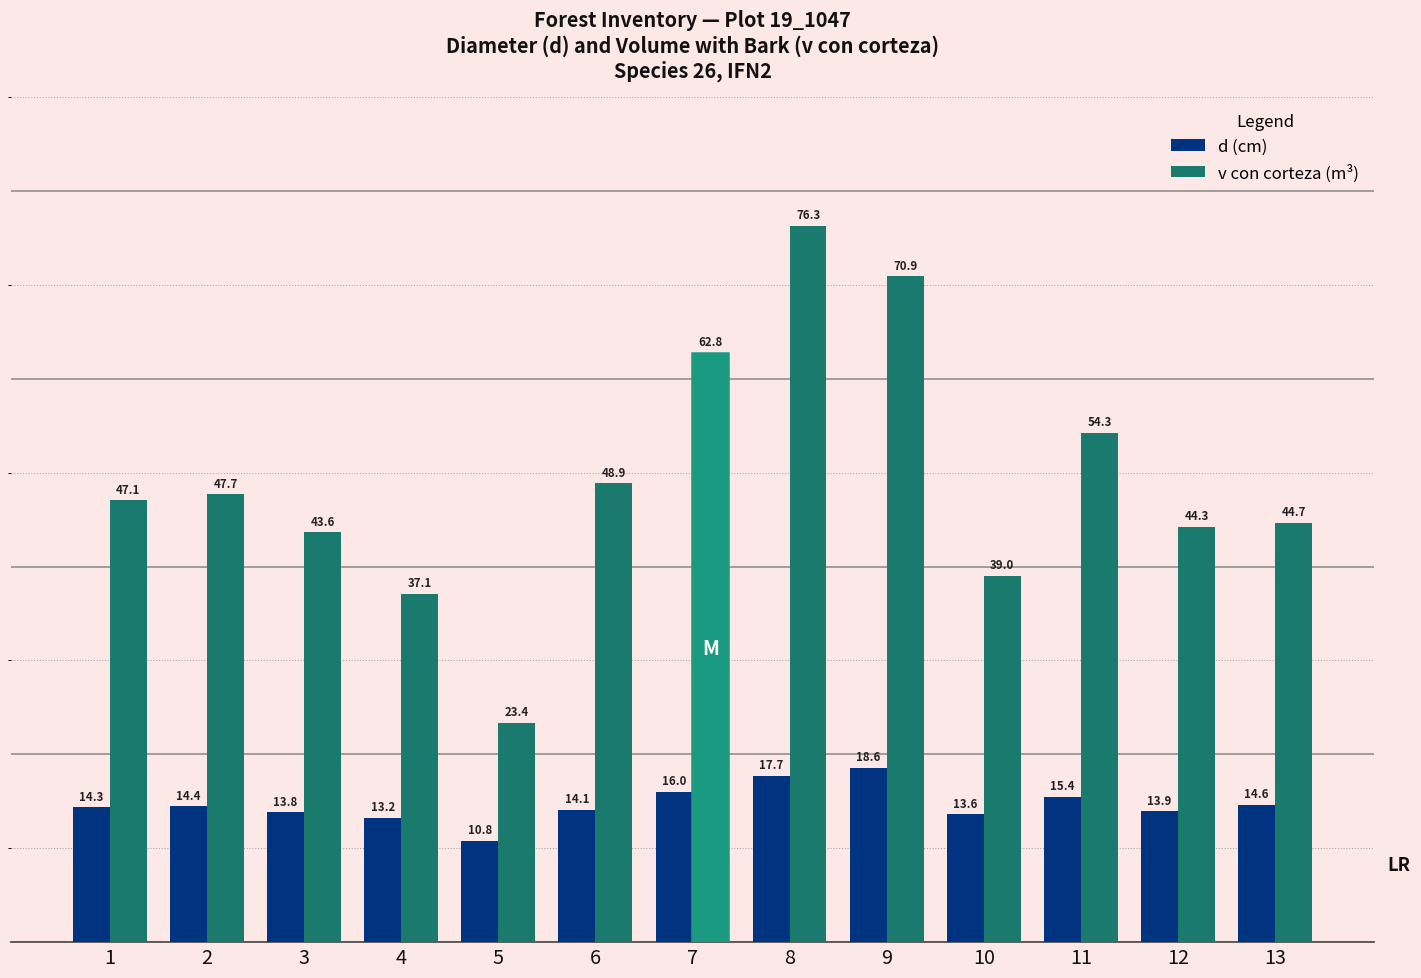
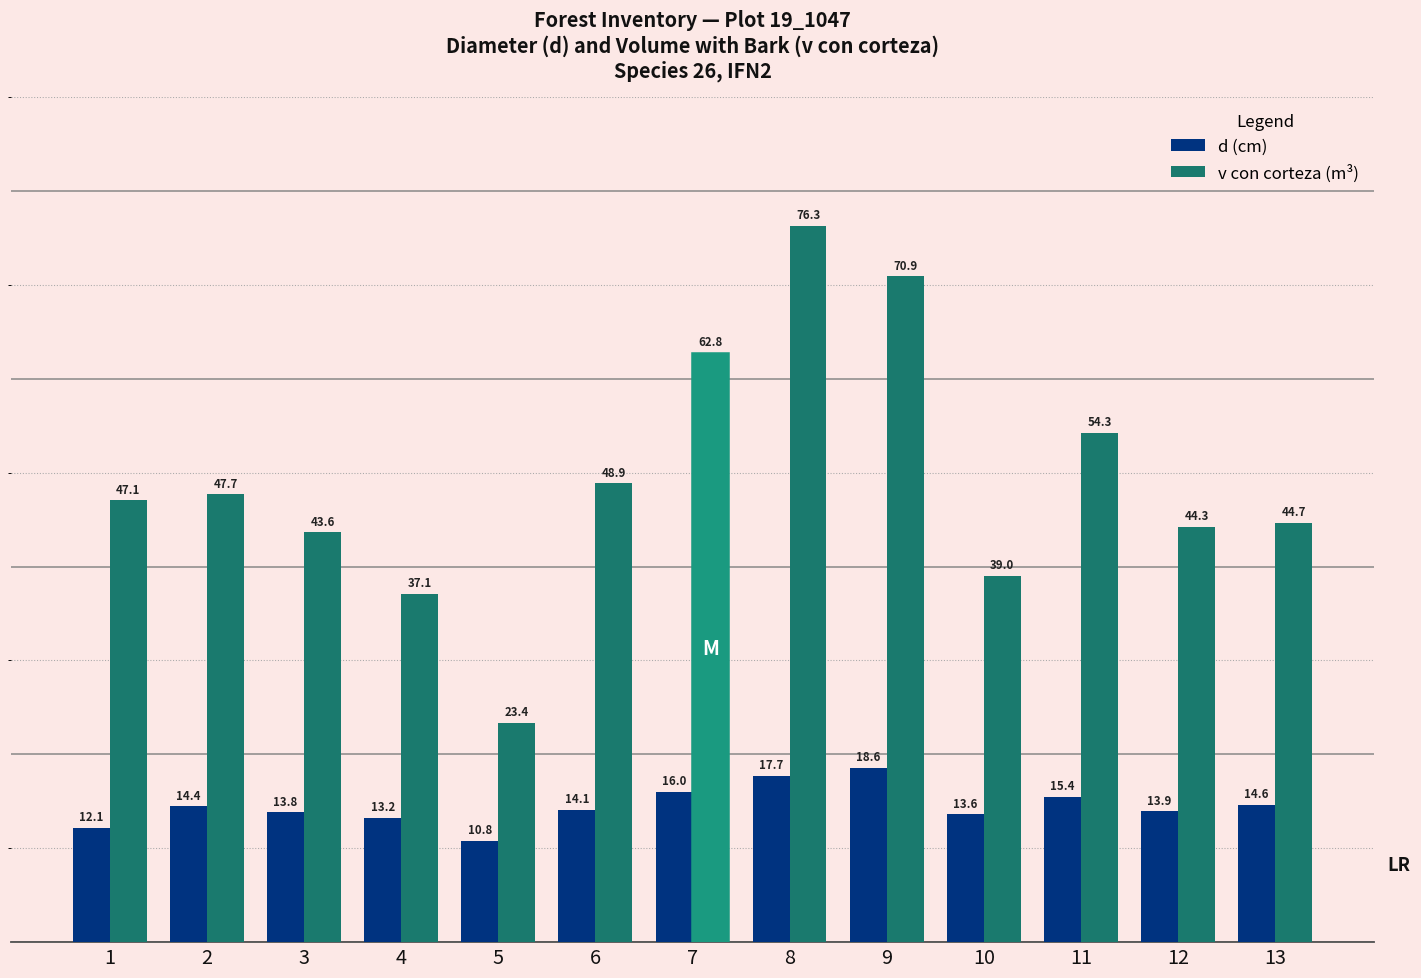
  {
    "d (cm)": {
-     "1": 14.3,
+     "1": 12.1,
      "2": 14.4,
      "3": 13.8,
      "4": 13.2,
      "5": 10.8,
      "6": 14.1,
      "7": 16.0,
      "8": 17.7,
      "9": 18.6,
      "10": 13.6,
      "11": 15.4,
      "12": 13.9,
      "13": 14.6
    },
    "v con corteza (m³)": {
      "1": 47.1,
      "2": 47.7,
      "3": 43.6,
      "4": 37.1,
      "5": 23.4,
      "6": 48.9,
      "7": 62.8,
      "8": 76.3,
      "9": 70.9,
      "10": 39.0,
      "11": 54.3,
      "12": 44.3,
      "13": 44.7
    }
  }
